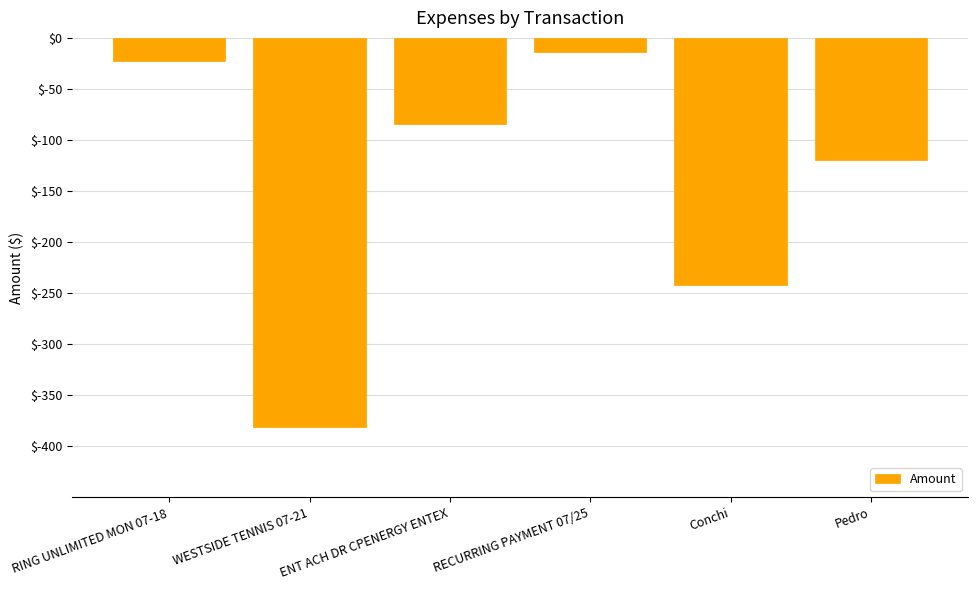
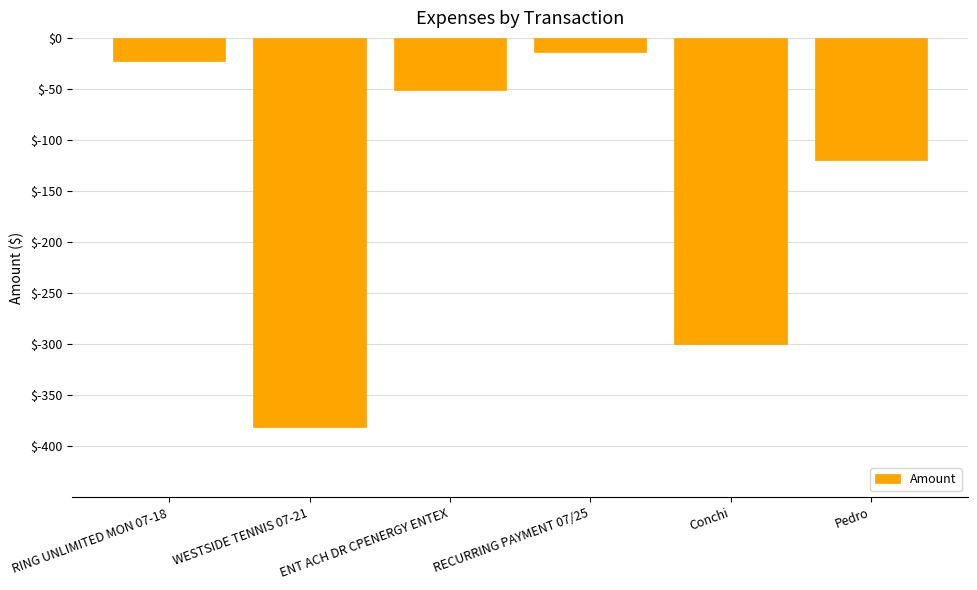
  {
    "RING UNLIMITED MON 07-18": "$-23",
    "WESTSIDE TENNIS 07-21": "$-381",
-   "ENT ACH DR CPENERGY ENTEX": "$-84",
+   "ENT ACH DR CPENERGY ENTEX": "$-51",
    "RECURRING PAYMENT 07/25": "$-14",
-   "Conchi": "$-242",
+   "Conchi": "$-300",
    "Pedro": "$-120"
  }
